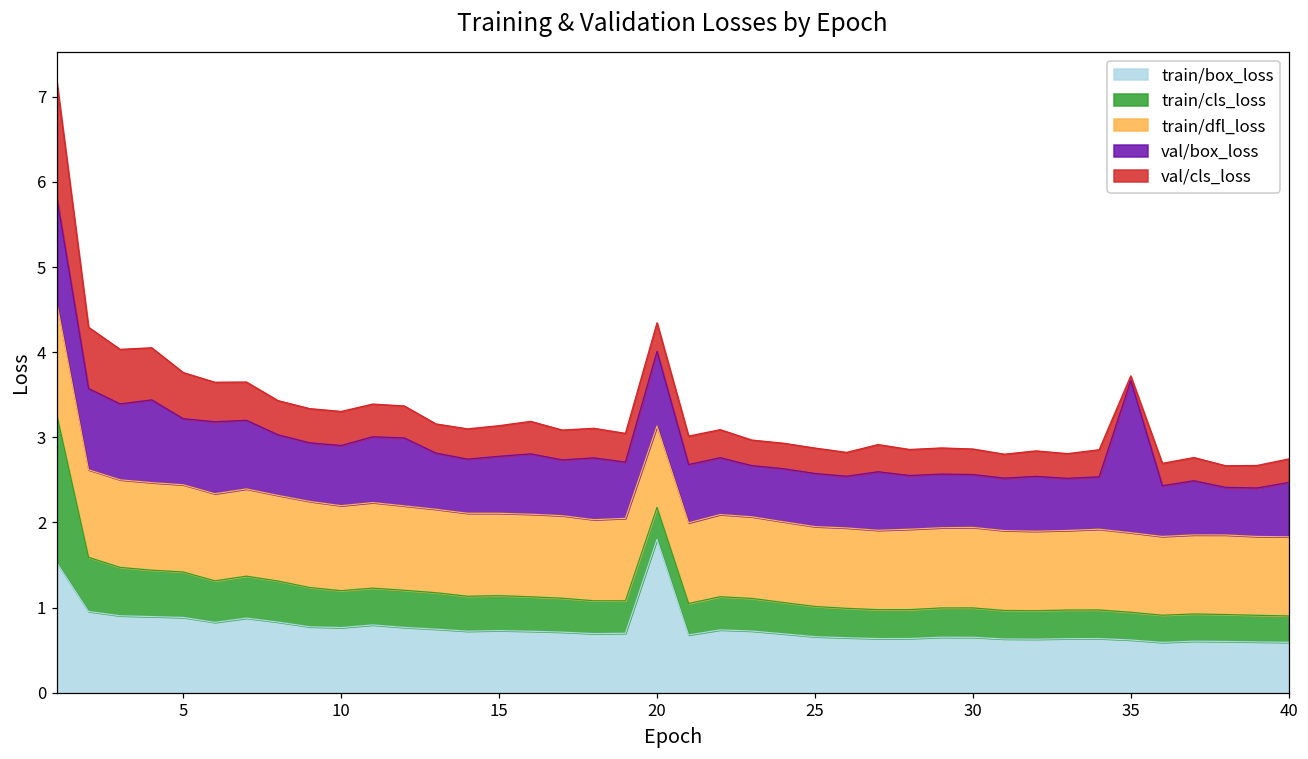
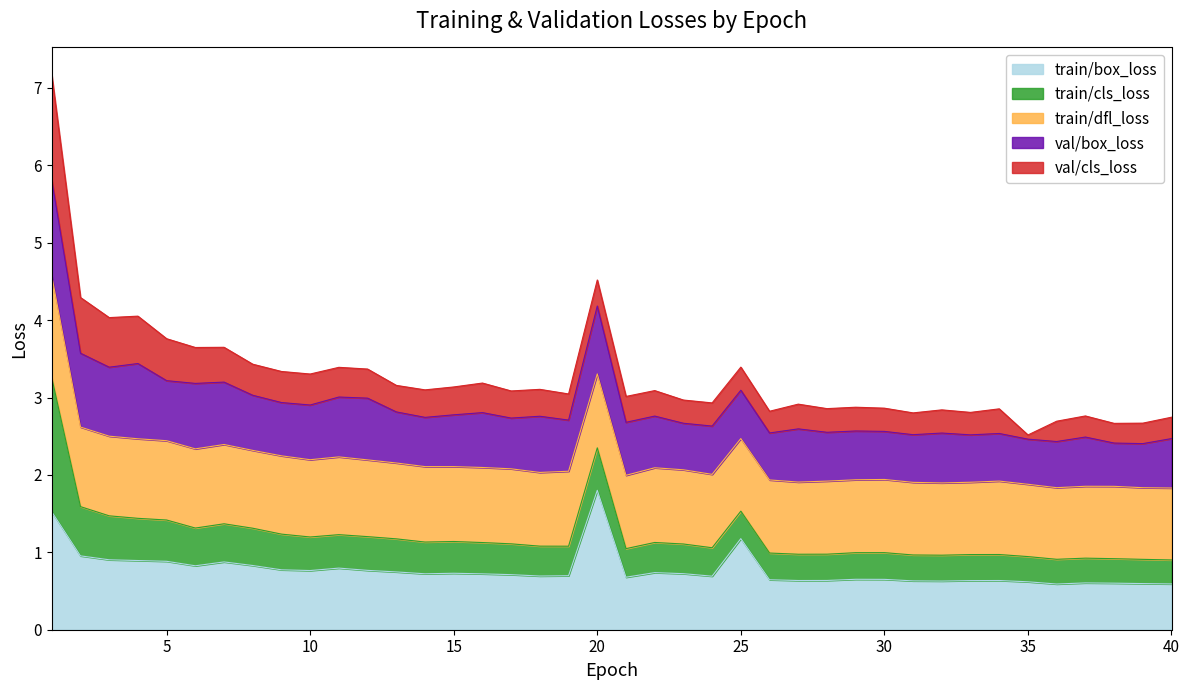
  {
    "train/box_loss": {
      "5": 0.9,
      "10": 0.8,
      "15": 0.7,
      "20": 1.8,
-     "25": 0.7,
+     "25": 1.2,
      "30": 0.7,
      "35": 0.6,
      "40": 0.6
    },
    "train/cls_loss": {
      "5": 0.5,
      "10": 0.4,
      "15": 0.4,
-     "20": 0.4,
+     "20": 0.5,
      "25": 0.4,
      "30": 0.3,
      "35": 0.3,
      "40": 0.3
    },
    "train/dfl_loss": {
      "5": 1.0,
      "10": 1.0,
      "15": 1.0,
      "20": 1.0,
      "25": 0.9,
      "30": 0.9,
      "35": 0.9,
      "40": 0.9
    },
    "val/box_loss": {
      "5": 0.8,
      "10": 0.7,
      "15": 0.7,
      "20": 0.9,
      "25": 0.6,
      "30": 0.6,
-     "35": 1.8,
+     "35": 0.6,
      "40": 0.6
    },
    "val/cls_loss": {
      "5": 0.5,
      "10": 0.4,
      "15": 0.4,
      "20": 0.3,
      "25": 0.3,
      "30": 0.3,
      "35": 0.1,
      "40": 0.3
    }
  }
